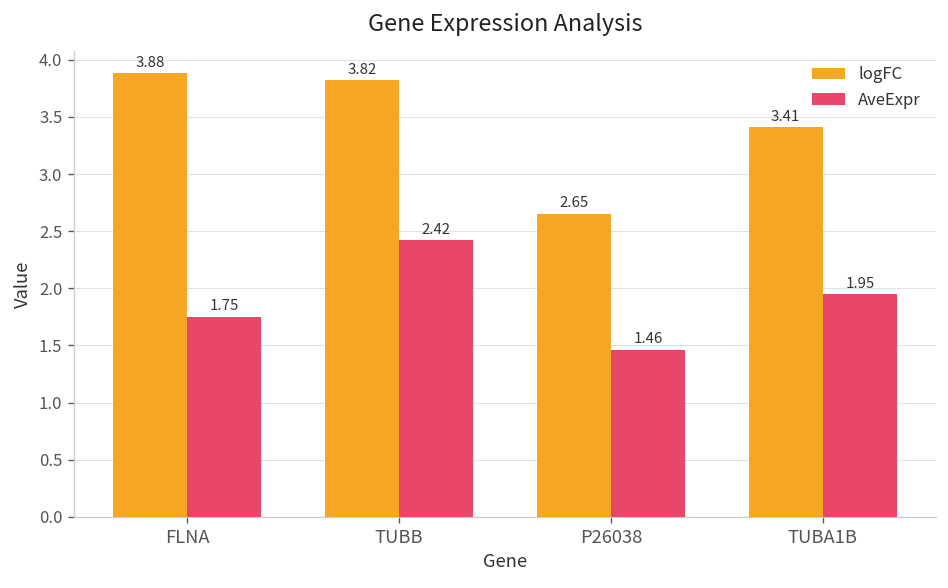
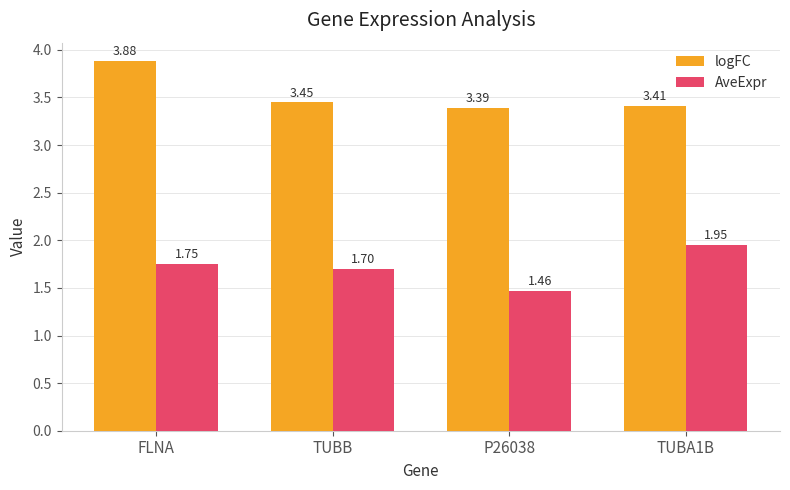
  {
    "logFC": {
      "FLNA": 3.88,
-     "TUBB": 3.82,
-     "P26038": 2.65,
+     "TUBB": 3.45,
+     "P26038": 3.39,
      "TUBA1B": 3.41
    },
    "AveExpr": {
      "FLNA": 1.75,
-     "TUBB": 2.42,
+     "TUBB": 1.70,
      "P26038": 1.46,
      "TUBA1B": 1.95
    }
  }
